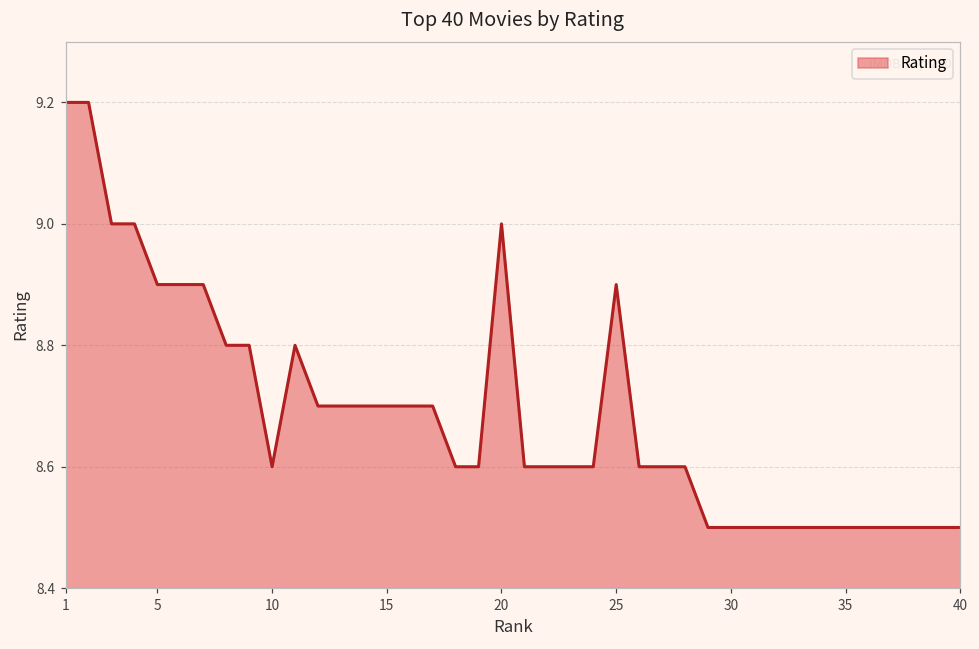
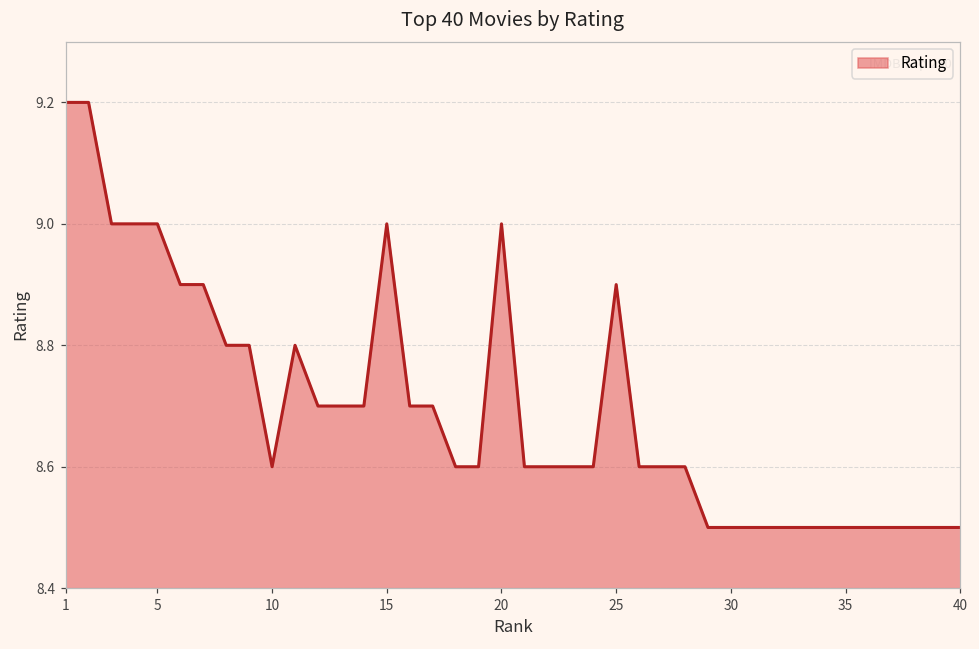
  {
    "1": 9.2,
-   "5": 8.9,
+   "5": 9.0,
    "10": 8.6,
-   "15": 8.7,
+   "15": 9.0,
    "20": 9.0,
    "25": 8.9,
    "30": 8.5,
    "35": 8.5,
    "40": 8.5
  }
